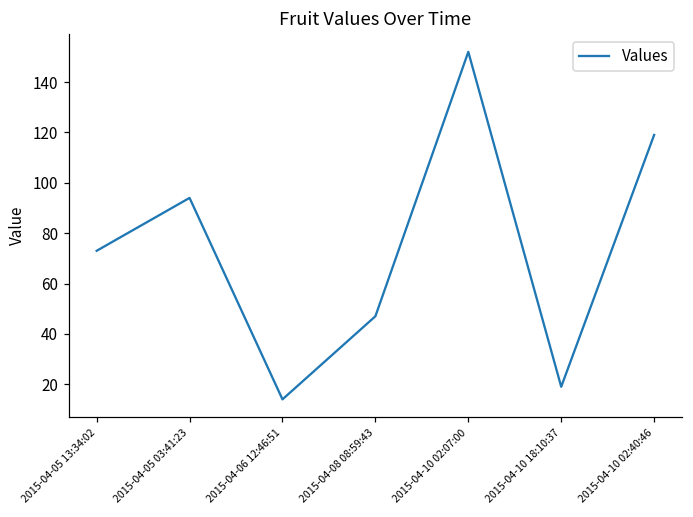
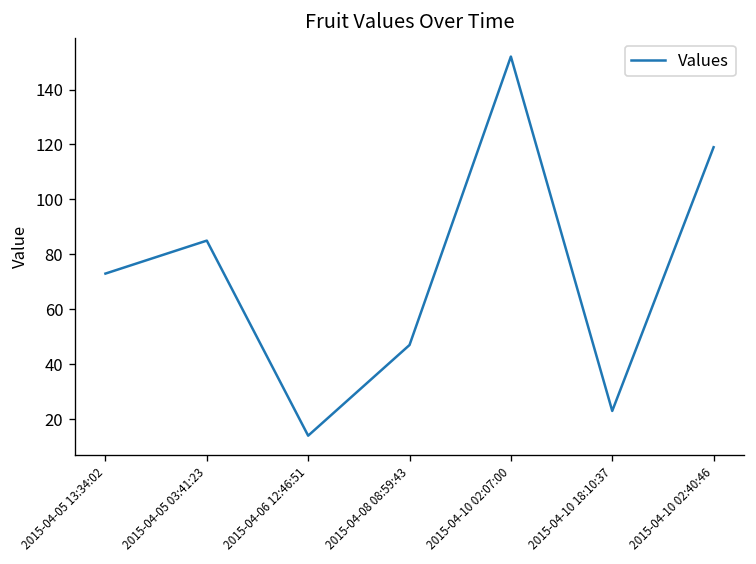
  {
    "2015-04-05 13:34:02": 73,
-   "2015-04-05 03:41:23": 94,
+   "2015-04-05 03:41:23": 85,
    "2015-04-06 12:46:51": 14,
    "2015-04-08 08:59:43": 47,
    "2015-04-10 02:07:00": 152,
-   "2015-04-10 18:10:37": 19,
+   "2015-04-10 18:10:37": 23,
    "2015-04-10 02:40:46": 119
  }
